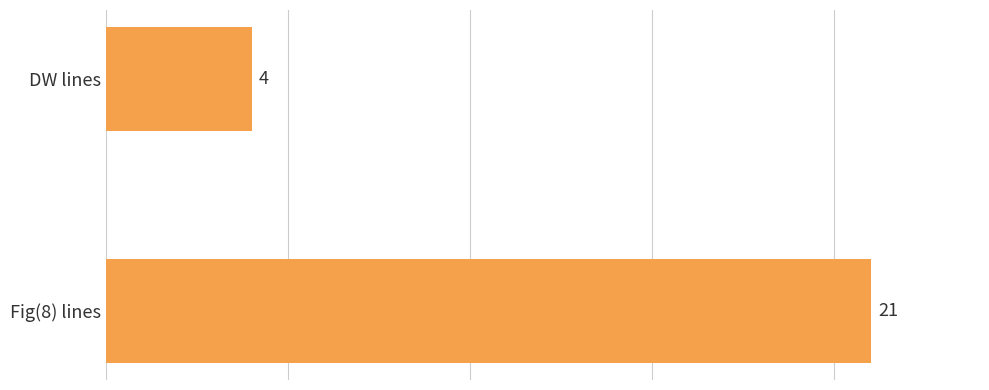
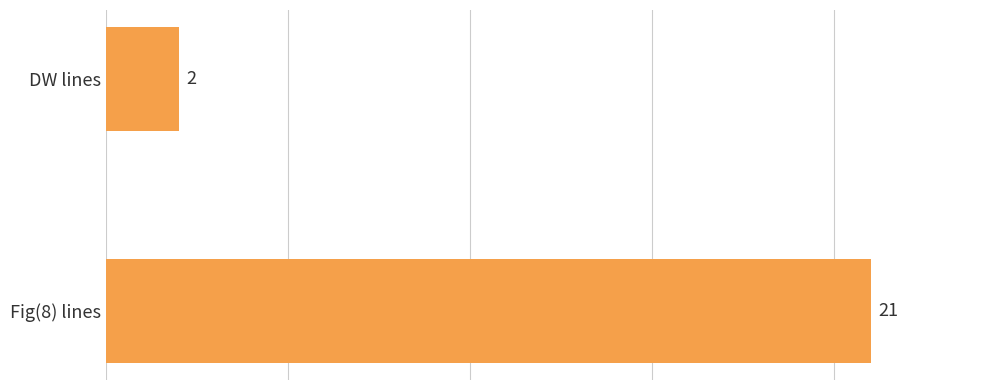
  {
-   "DW lines": 4,
+   "DW lines": 2,
    "Fig(8) lines": 21
  }
